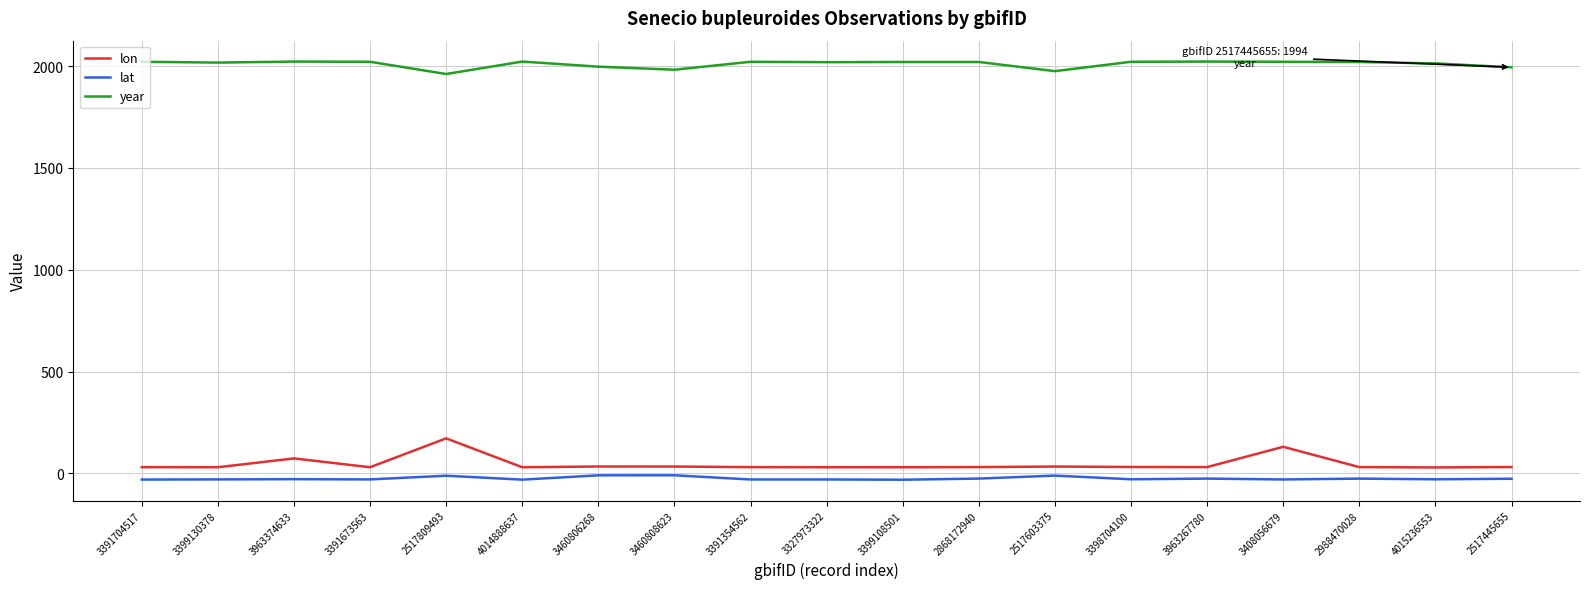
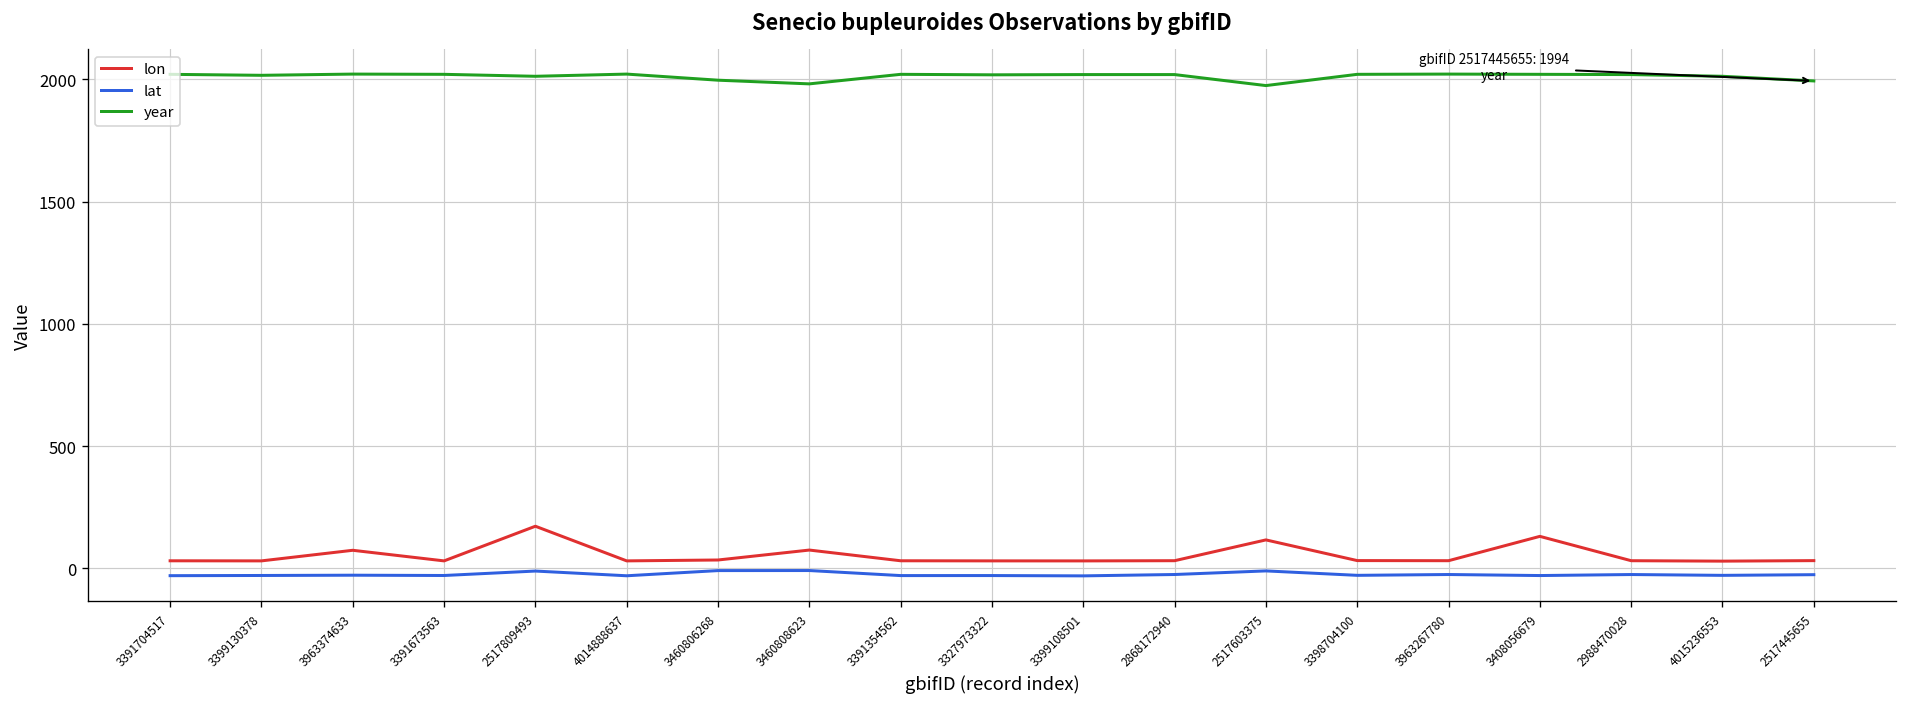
  {
    "lon": {
      "3391704517": 30,
      "3399130378": 30,
      "3963374633": 70,
      "3391673563": 30,
      "2517809493": 170,
      "4014888637": 30,
      "3460806268": 30,
-     "3460808623": 30,
+     "3460808623": 70,
      "3391354562": 30,
      "3327973322": 30,
      "3399108501": 30,
      "2868172940": 30,
-     "2517603375": 30,
+     "2517603375": 120,
      "3398704100": 30,
      "3963267780": 30,
      "3408056679": 130,
      "2988470028": 30,
      "4015236553": 30,
      "2517445655": 30
    },
    "lat": {
      "3391704517": -30,
      "3399130378": -30,
      "3963374633": -30,
      "3391673563": -30,
      "2517809493": -10,
      "4014888637": -30,
      "3460806268": -10,
      "3460808623": -10,
      "3391354562": -30,
      "3327973322": -30,
      "3399108501": -30,
      "2868172940": -30,
      "2517603375": -10,
      "3398704100": -30,
      "3963267780": -30,
      "3408056679": -30,
      "2988470028": -30,
      "4015236553": -30,
      "2517445655": -30
    },
    "year": {
      "3399130378": 2020,
      "3963374633": 2020,
      "3391673563": 2020,
-     "2517809493": 1960,
+     "2517809493": 2010,
      "4014888637": 2020,
      "3460806268": 2000,
      "3460808623": 1980,
      "3391354562": 2020,
      "3327973322": 2020,
      "3399108501": 2020,
      "2868172940": 2020,
      "2517603375": 1980,
      "3398704100": 2020,
      "2517445655": 1990
    }
  }
